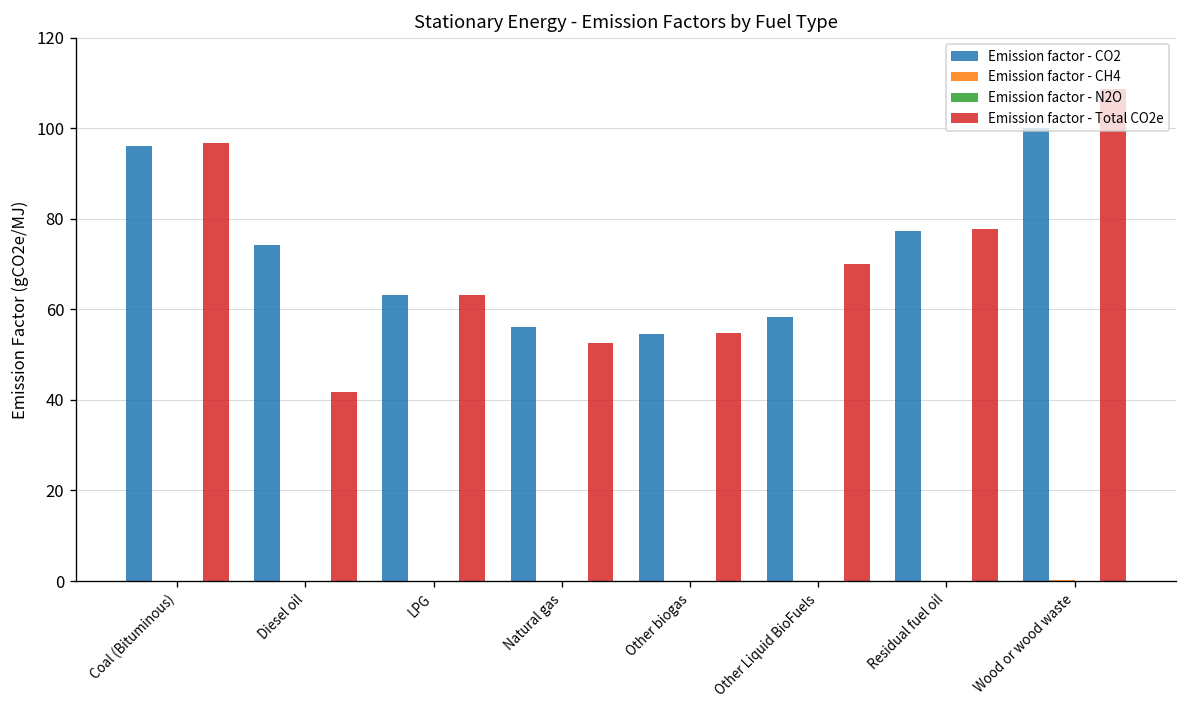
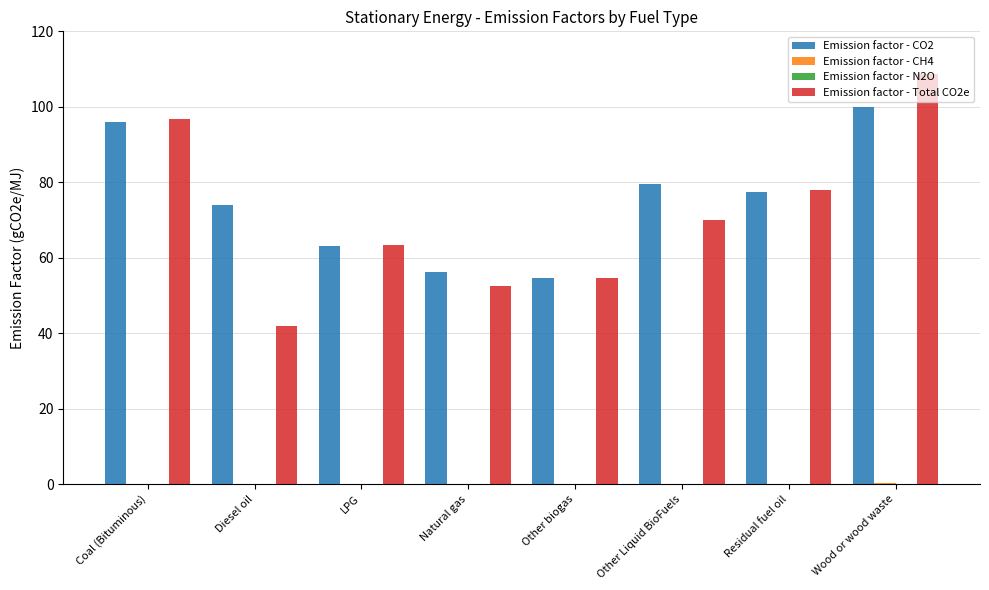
  {
    "Emission factor - CO2": {
      "Coal (Bituminous)": 96,
      "Diesel oil": 74,
      "LPG": 63,
      "Natural gas": 56,
      "Other biogas": 55,
-     "Other Liquid BioFuels": 58,
+     "Other Liquid BioFuels": 80,
      "Residual fuel oil": 77,
      "Wood or wood waste": 100
    },
    "Emission factor - Total CO2e": {
      "Coal (Bituminous)": 97,
      "Diesel oil": 42,
      "LPG": 63,
      "Natural gas": 53,
      "Other biogas": 55,
      "Other Liquid BioFuels": 70,
      "Residual fuel oil": 78
    }
  }
